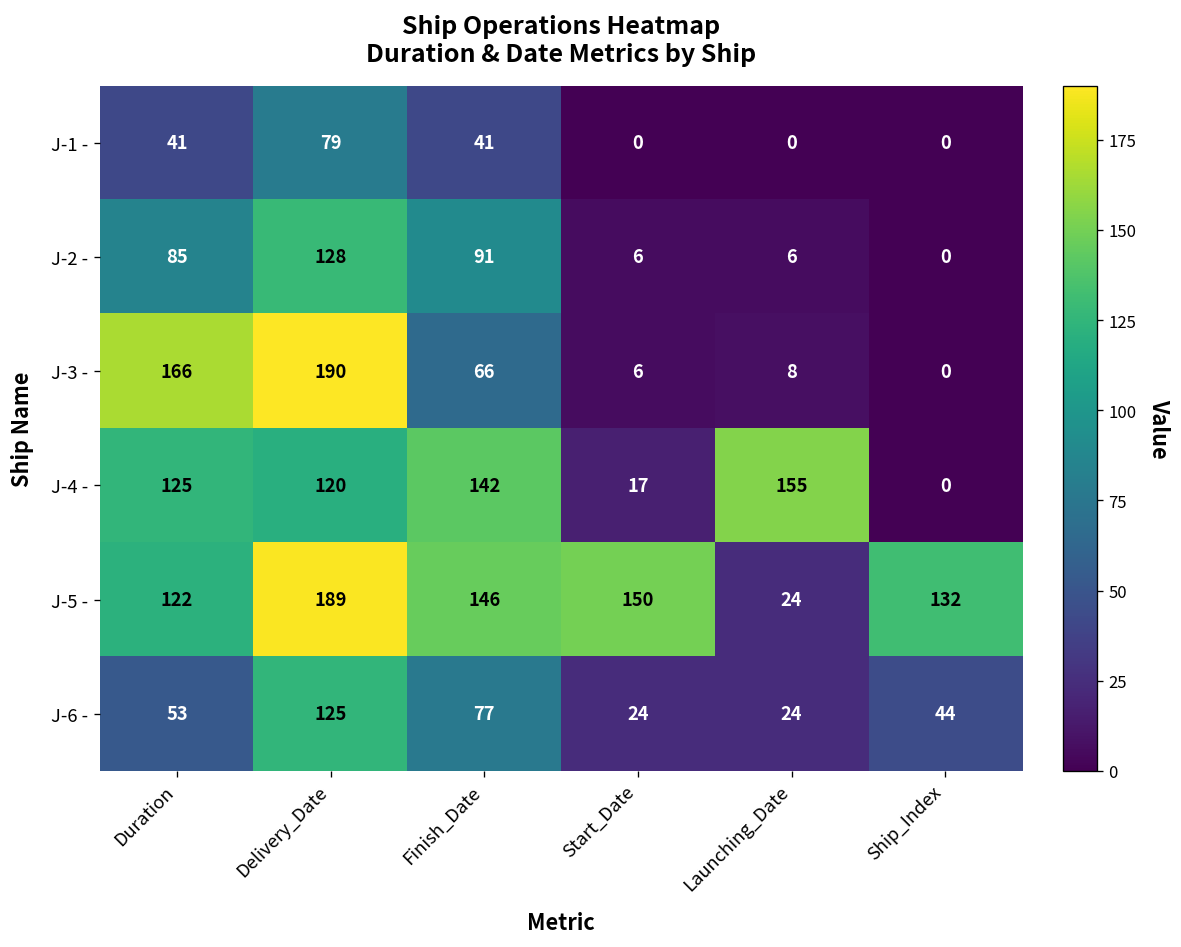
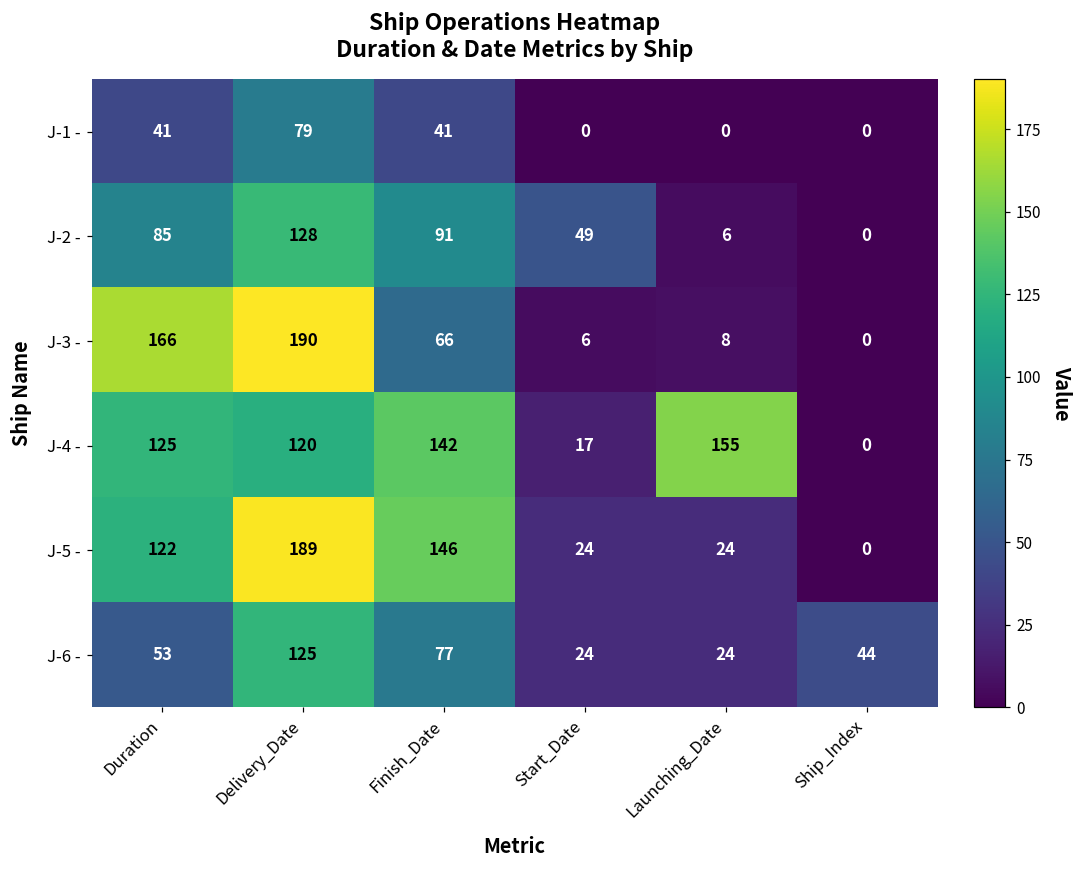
  {
    "J-1 -": {
      "Duration": 41,
      "Delivery_Date": 79,
      "Finish_Date": 41,
      "Start_Date": 0,
      "Launching_Date": 0,
      "Ship_Index": 0
    },
    "J-2 -": {
      "Duration": 85,
      "Delivery_Date": 128,
      "Finish_Date": 91,
-     "Start_Date": 6,
+     "Start_Date": 49,
      "Launching_Date": 6,
      "Ship_Index": 0
    },
    "J-3 -": {
      "Duration": 166,
      "Delivery_Date": 190,
      "Finish_Date": 66,
      "Start_Date": 6,
      "Launching_Date": 8,
      "Ship_Index": 0
    },
    "J-4 -": {
      "Duration": 125,
      "Delivery_Date": 120,
      "Finish_Date": 142,
      "Start_Date": 17,
      "Launching_Date": 155,
      "Ship_Index": 0
    },
    "J-5 -": {
      "Duration": 122,
      "Delivery_Date": 189,
      "Finish_Date": 146,
-     "Start_Date": 150,
+     "Start_Date": 24,
      "Launching_Date": 24,
-     "Ship_Index": 132
+     "Ship_Index": 0
    },
    "J-6 -": {
      "Duration": 53,
      "Delivery_Date": 125,
      "Finish_Date": 77,
      "Start_Date": 24,
      "Launching_Date": 24,
      "Ship_Index": 44
    }
  }
